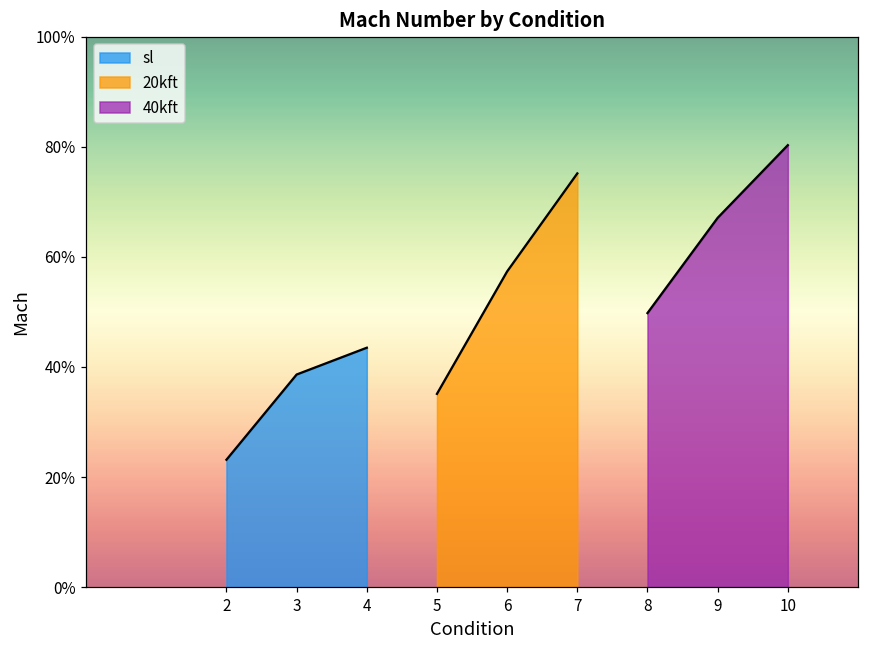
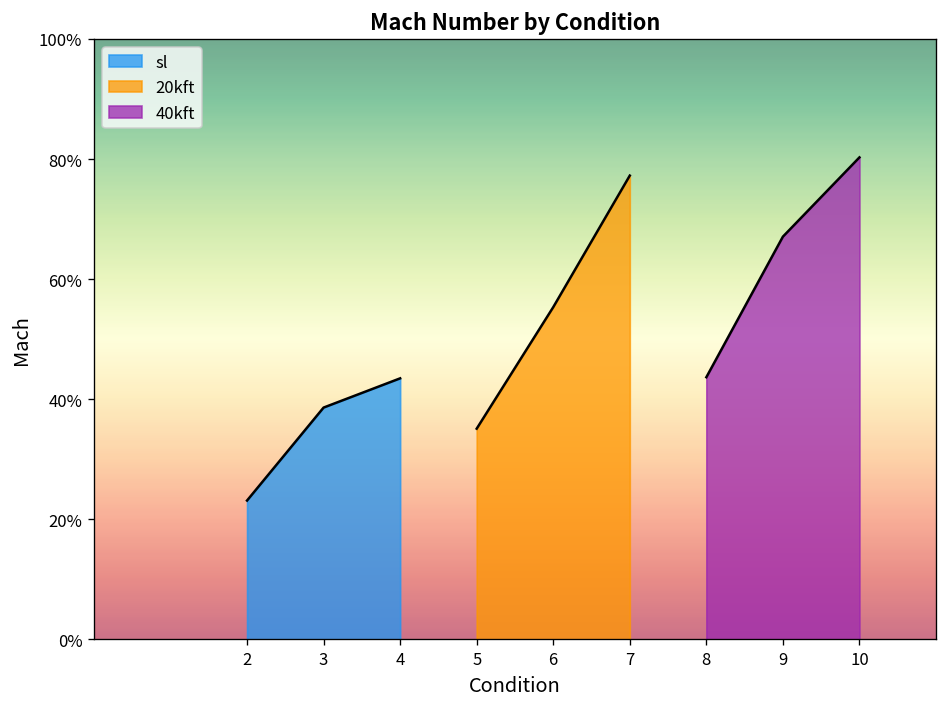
  {
    "sl": {
      "2": "23%",
      "3": "39%",
      "4": "43%"
    },
    "20kft": {
      "5": "35%",
-     "6": "57%",
-     "7": "75%"
+     "6": "55%",
+     "7": "77%"
    },
    "40kft": {
-     "8": "50%",
+     "8": "44%",
      "9": "67%",
      "10": "80%"
    }
  }
